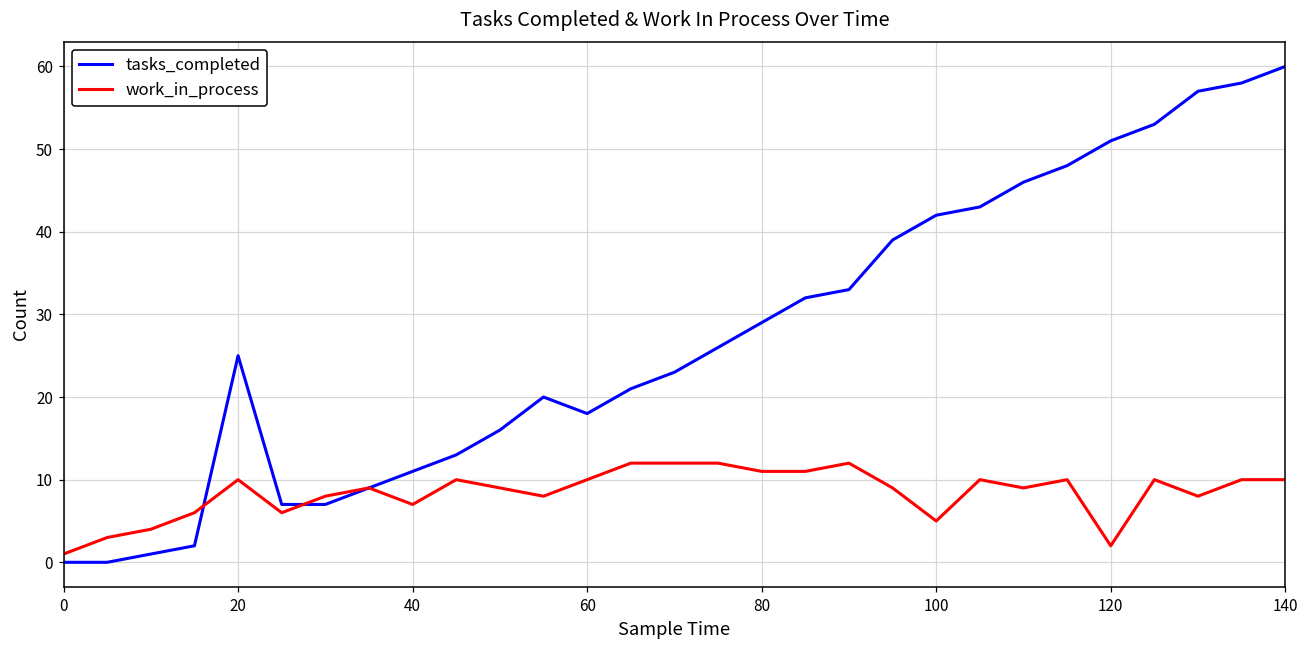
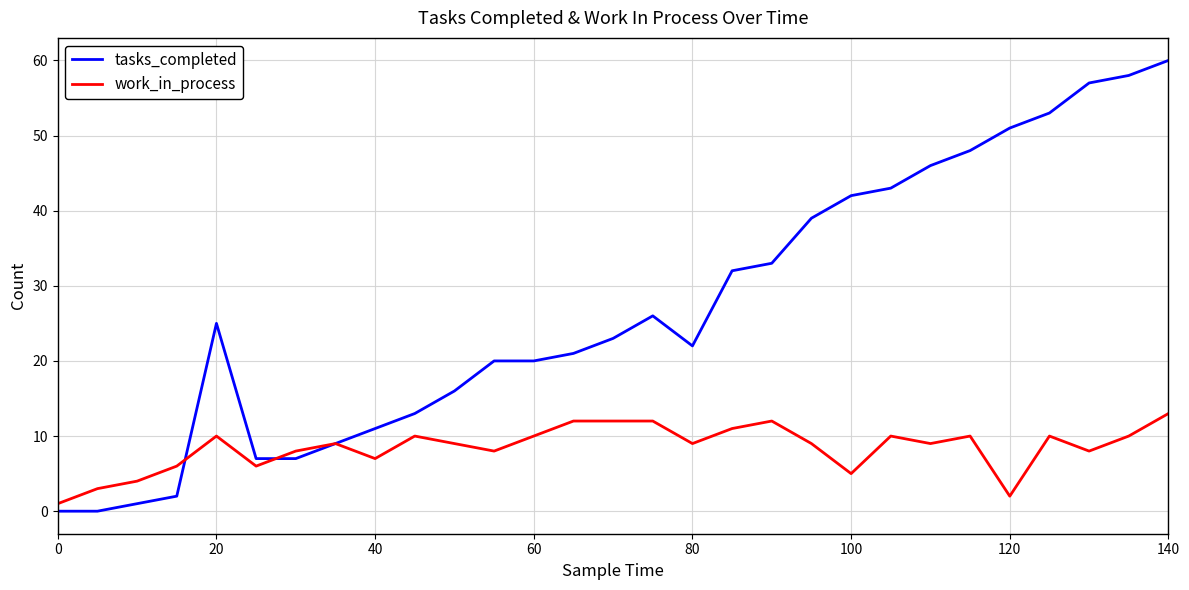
  {
    "tasks_completed": {
      "0": 0,
      "20": 25,
      "40": 11,
-     "60": 18,
-     "80": 29,
+     "60": 20,
+     "80": 22,
      "100": 42,
      "120": 51,
      "140": 60
    },
    "work_in_process": {
      "0": 1,
      "20": 10,
      "40": 7,
      "60": 10,
-     "80": 11,
+     "80": 9,
      "100": 5,
      "120": 2,
-     "140": 10
+     "140": 13
    }
  }
